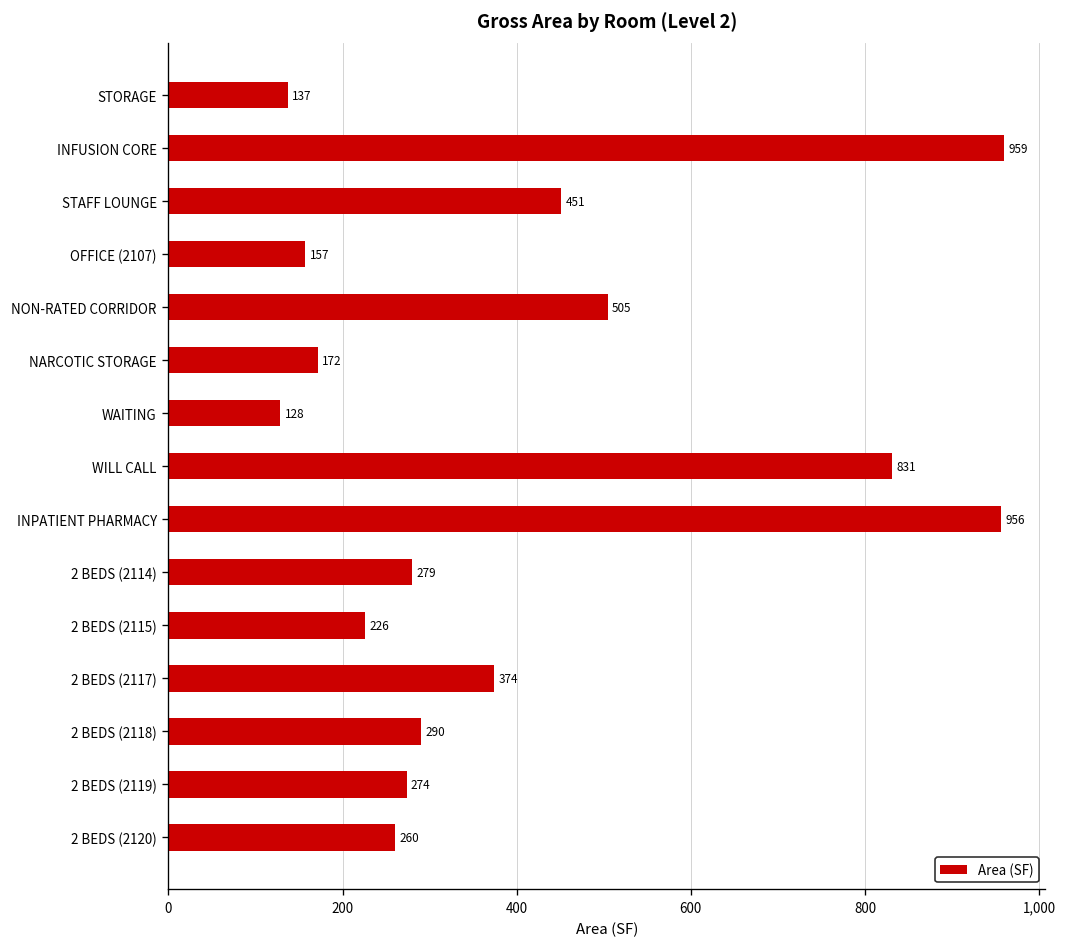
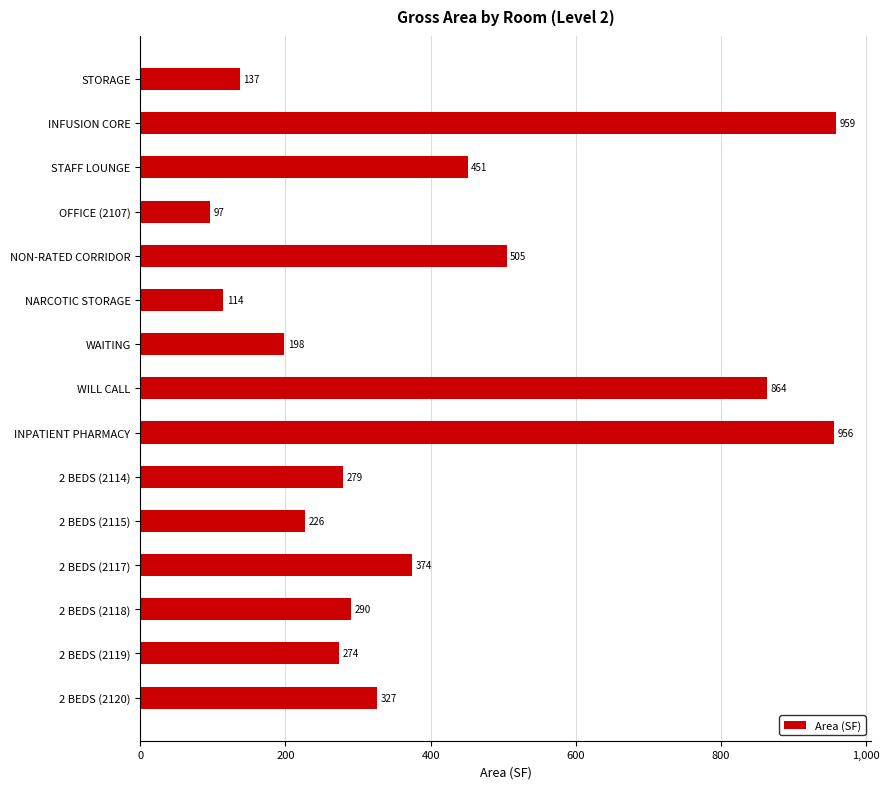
  {
    "STORAGE": 137,
    "INFUSION CORE": 959,
    "STAFF LOUNGE": 451,
-   "OFFICE (2107)": 157,
+   "OFFICE (2107)": 97,
    "NON-RATED CORRIDOR": 505,
-   "NARCOTIC STORAGE": 172,
-   "WAITING": 128,
-   "WILL CALL": 831,
+   "NARCOTIC STORAGE": 114,
+   "WAITING": 198,
+   "WILL CALL": 864,
    "INPATIENT PHARMACY": 956,
    "2 BEDS (2114)": 279,
    "2 BEDS (2115)": 226,
    "2 BEDS (2117)": 374,
    "2 BEDS (2118)": 290,
    "2 BEDS (2119)": 274,
-   "2 BEDS (2120)": 260
+   "2 BEDS (2120)": 327
  }
